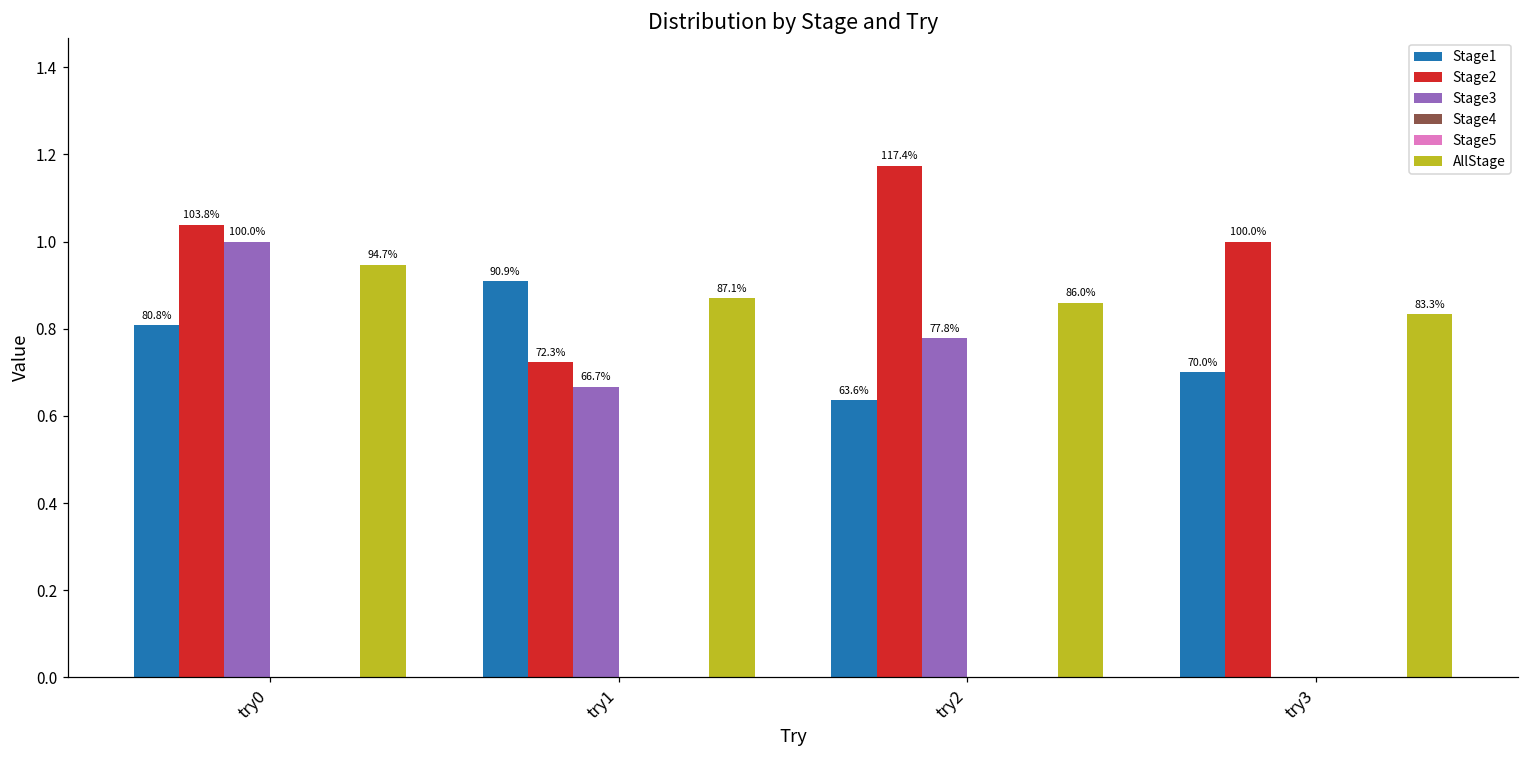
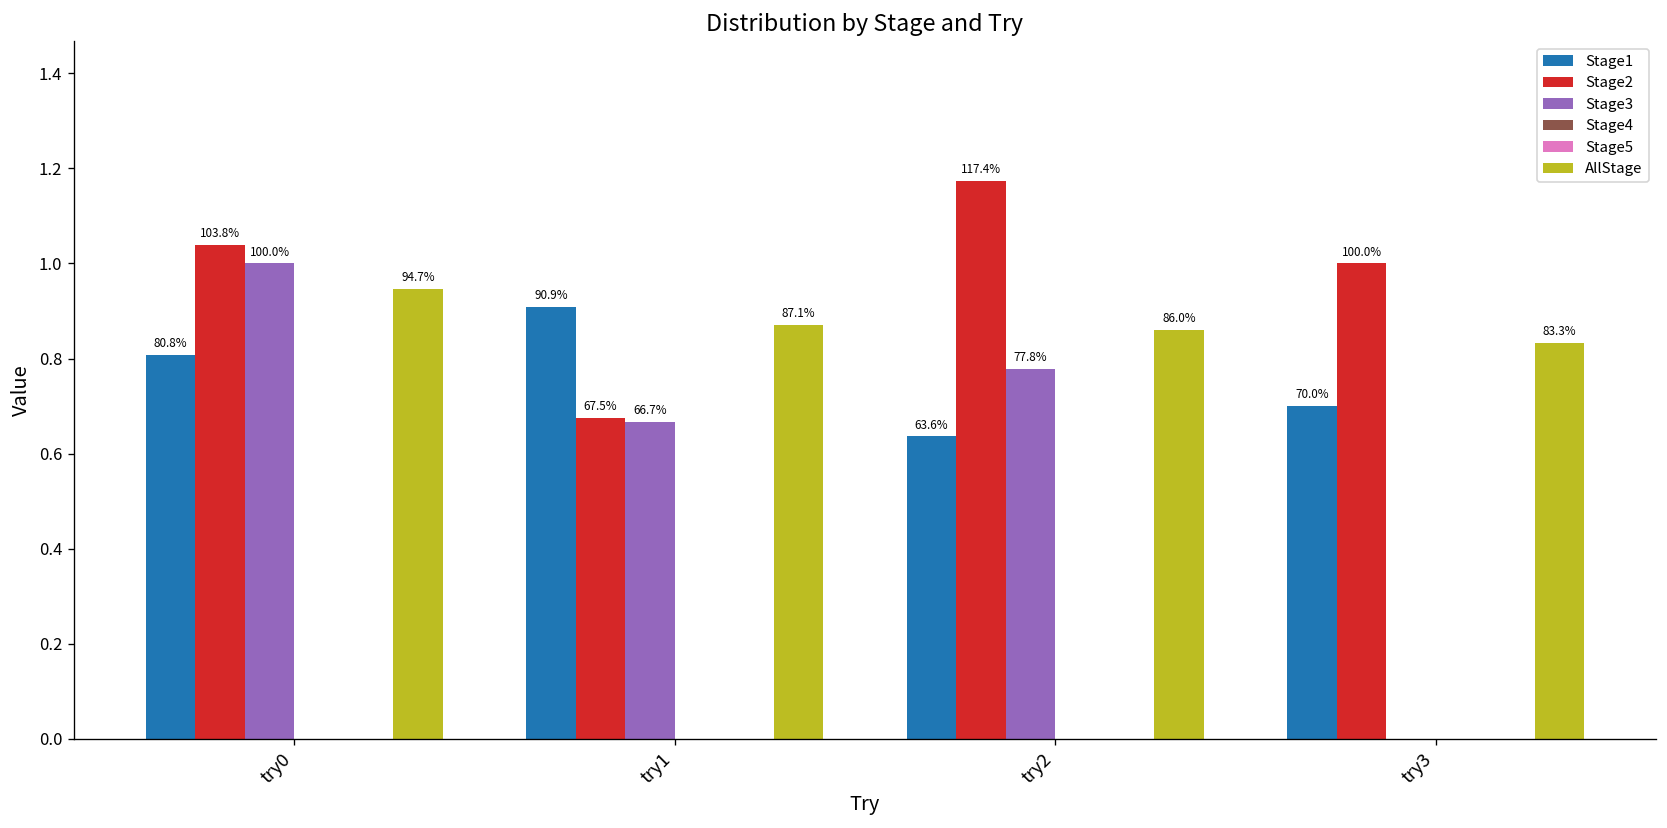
  {
    "Stage1": {
      "try0": "80.8%",
      "try1": "90.9%",
      "try2": "63.6%",
      "try3": "70.0%"
    },
    "Stage2": {
      "try0": "103.8%",
-     "try1": "72.3%",
+     "try1": "67.5%",
      "try2": "117.4%",
      "try3": "100.0%"
    },
    "Stage3": {
      "try0": "100.0%",
      "try1": "66.7%",
      "try2": "77.8%"
    },
    "Stage4": {
      "try0": "0.00",
      "try1": "0.00",
      "try2": "0.00",
      "try3": "0.00"
    },
    "Stage5": {
      "try0": "0.00",
      "try1": "0.00",
      "try2": "0.00",
      "try3": "0.00"
    },
    "AllStage": {
      "try0": "94.7%",
      "try1": "87.1%",
      "try2": "86.0%",
      "try3": "83.3%"
    }
  }
